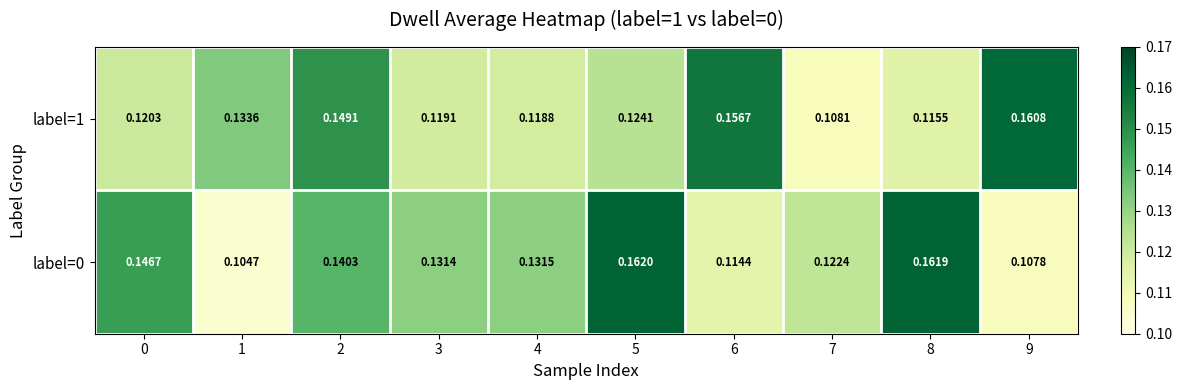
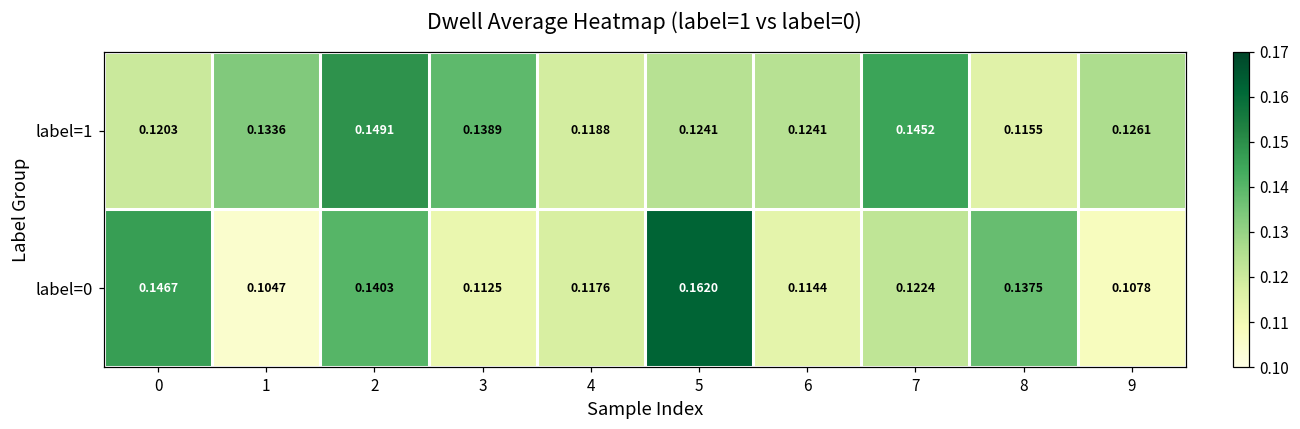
  {
    "label=1": {
      "0": 0.1203,
      "1": 0.1336,
      "2": 0.1491,
-     "3": 0.1191,
+     "3": 0.1389,
      "4": 0.1188,
      "5": 0.1241,
-     "6": 0.1567,
-     "7": 0.1081,
+     "6": 0.1241,
+     "7": 0.1452,
      "8": 0.1155,
-     "9": 0.1608
+     "9": 0.1261
    },
    "label=0": {
      "0": 0.1467,
      "1": 0.1047,
      "2": 0.1403,
-     "3": 0.1314,
-     "4": 0.1315,
+     "3": 0.1125,
+     "4": 0.1176,
      "5": 0.1620,
      "6": 0.1144,
      "7": 0.1224,
-     "8": 0.1619,
+     "8": 0.1375,
      "9": 0.1078
    }
  }
